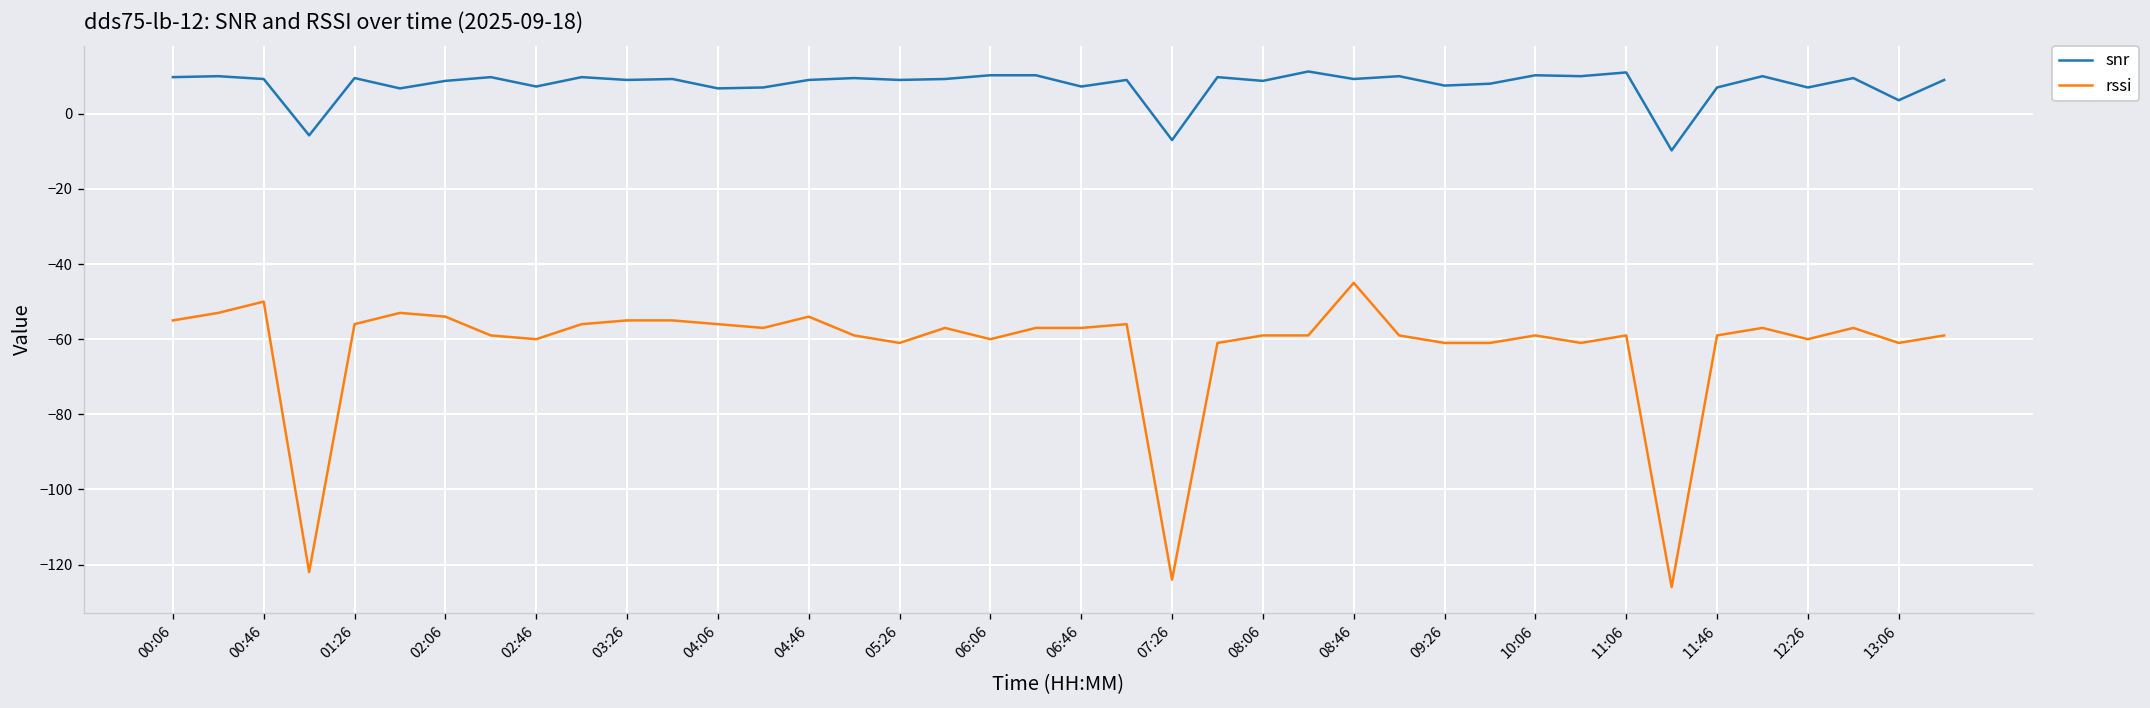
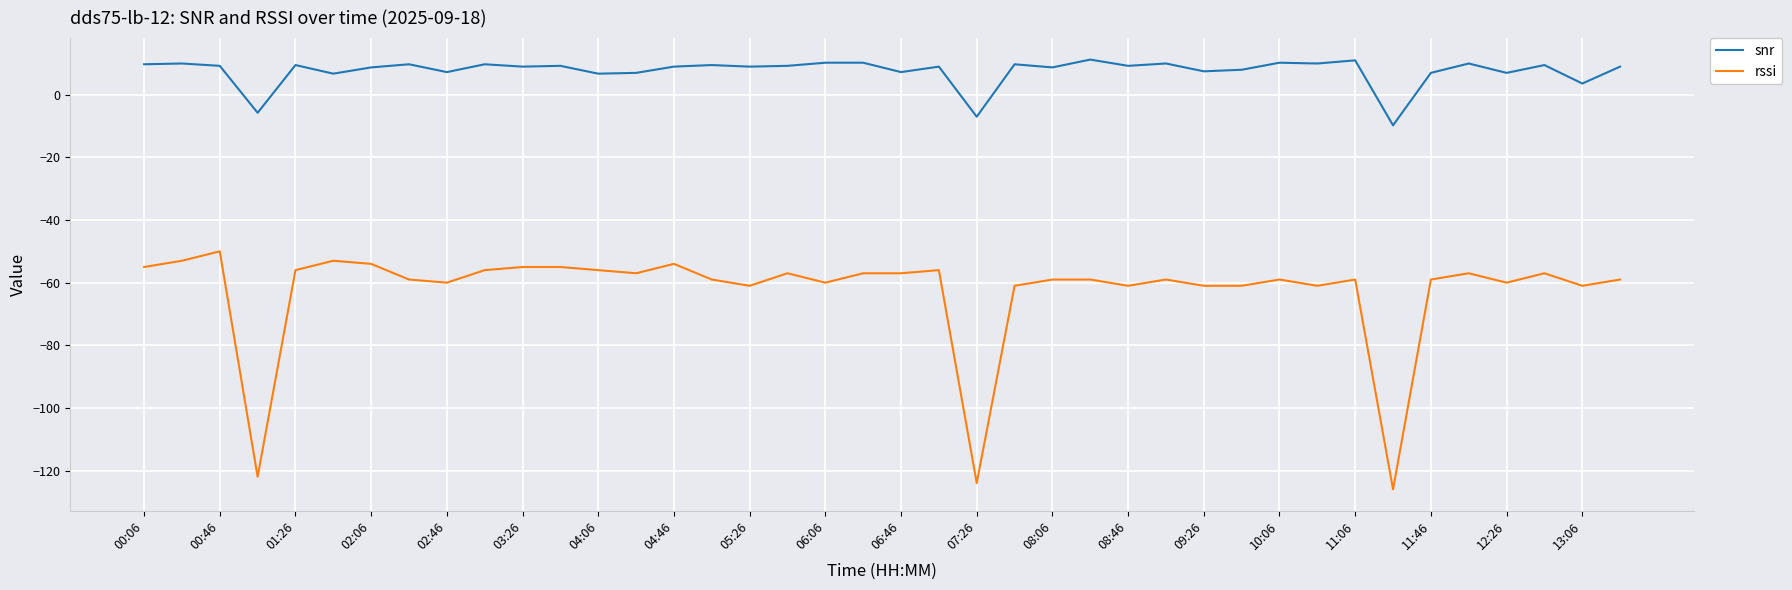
  {
    "snr": {
      "00:06": 10,
      "00:46": 9,
      "01:26": 10,
      "02:06": 9,
      "02:46": 7,
      "03:26": 9,
      "04:06": 7,
      "04:46": 9,
      "05:26": 9,
      "06:06": 10,
      "06:46": 7,
      "07:26": -7,
      "08:06": 9,
      "08:46": 9,
      "09:26": 8,
      "10:06": 10,
      "11:06": 11,
      "11:46": 7,
      "12:26": 7,
      "13:06": 4
    },
    "rssi": {
      "00:06": -55,
      "00:46": -50,
      "01:26": -56,
      "02:06": -54,
      "02:46": -60,
      "03:26": -55,
      "04:06": -56,
      "04:46": -54,
      "05:26": -61,
      "06:06": -60,
      "06:46": -57,
      "07:26": -124,
      "08:06": -59,
-     "08:46": -45,
+     "08:46": -61,
      "09:26": -61,
      "10:06": -59,
      "11:06": -59,
      "11:46": -59,
      "12:26": -60,
      "13:06": -61
    }
  }
